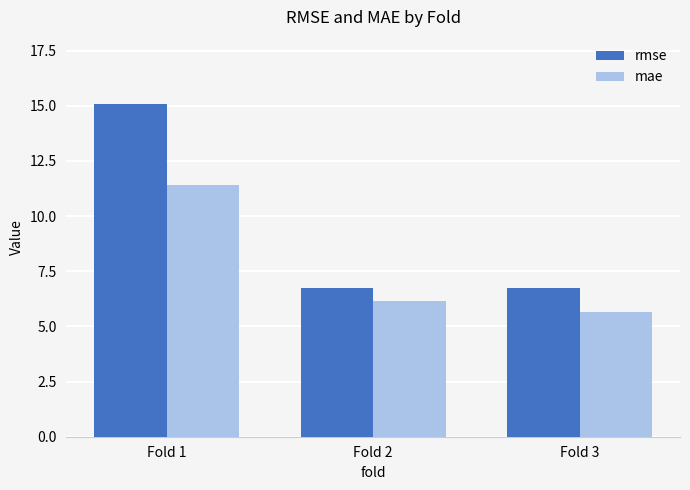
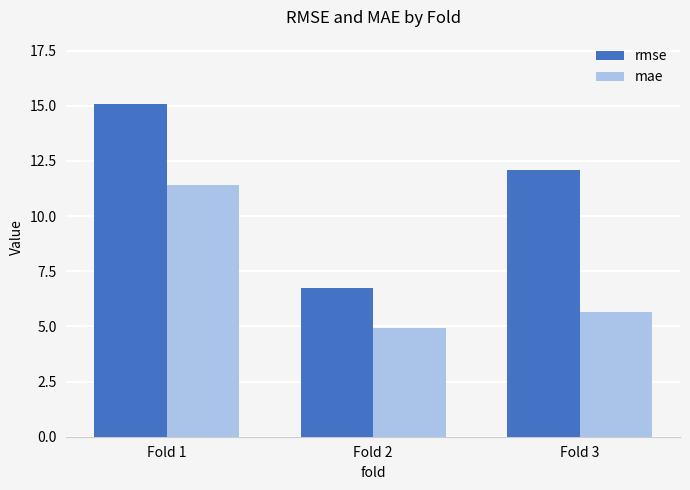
  {
    "rmse": {
      "Fold 1": 15.1,
      "Fold 2": 6.8,
-     "Fold 3": 6.7
+     "Fold 3": 12.1
    },
    "mae": {
      "Fold 1": 11.4,
-     "Fold 2": 6.2,
+     "Fold 2": 4.9,
      "Fold 3": 5.6
    }
  }
